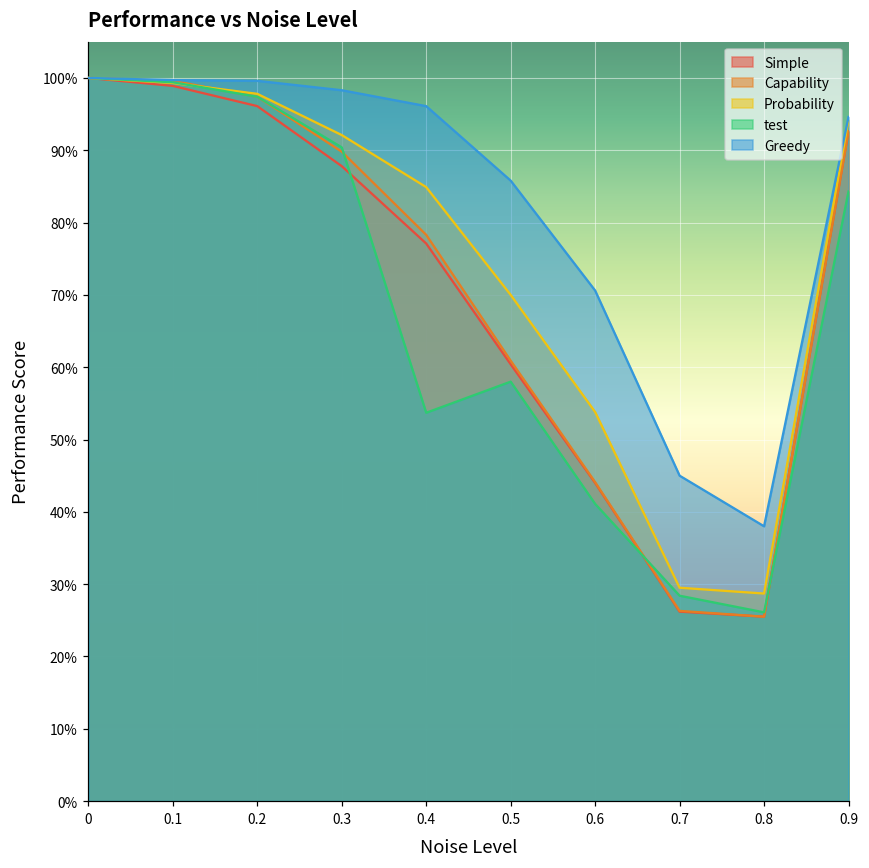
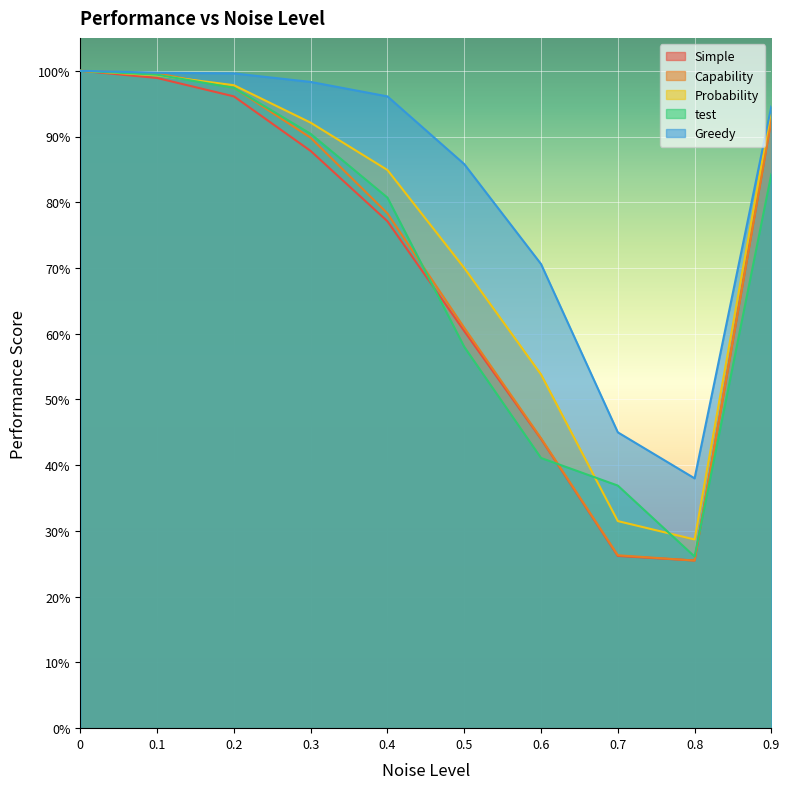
  {
    "Probability": {
      "0.2": "98%",
      "0.3": "92%",
      "0.4": "85%",
      "0.5": "70%",
      "0.6": "54%",
-     "0.7": "30%",
+     "0.7": "32%",
      "0.8": "29%",
      "0.9": "94%"
    },
    "test": {
      "0.3": "90%",
-     "0.4": "54%",
+     "0.4": "81%",
      "0.5": "58%",
      "0.6": "41%",
-     "0.7": "28%",
+     "0.7": "37%",
      "0.8": "26%",
      "0.9": "84%"
    },
    "Greedy": {
      "0.2": "100%",
      "0.3": "98%",
      "0.4": "96%",
      "0.5": "86%",
      "0.6": "71%",
      "0.7": "45%",
      "0.8": "38%",
      "0.9": "95%"
    }
  }
